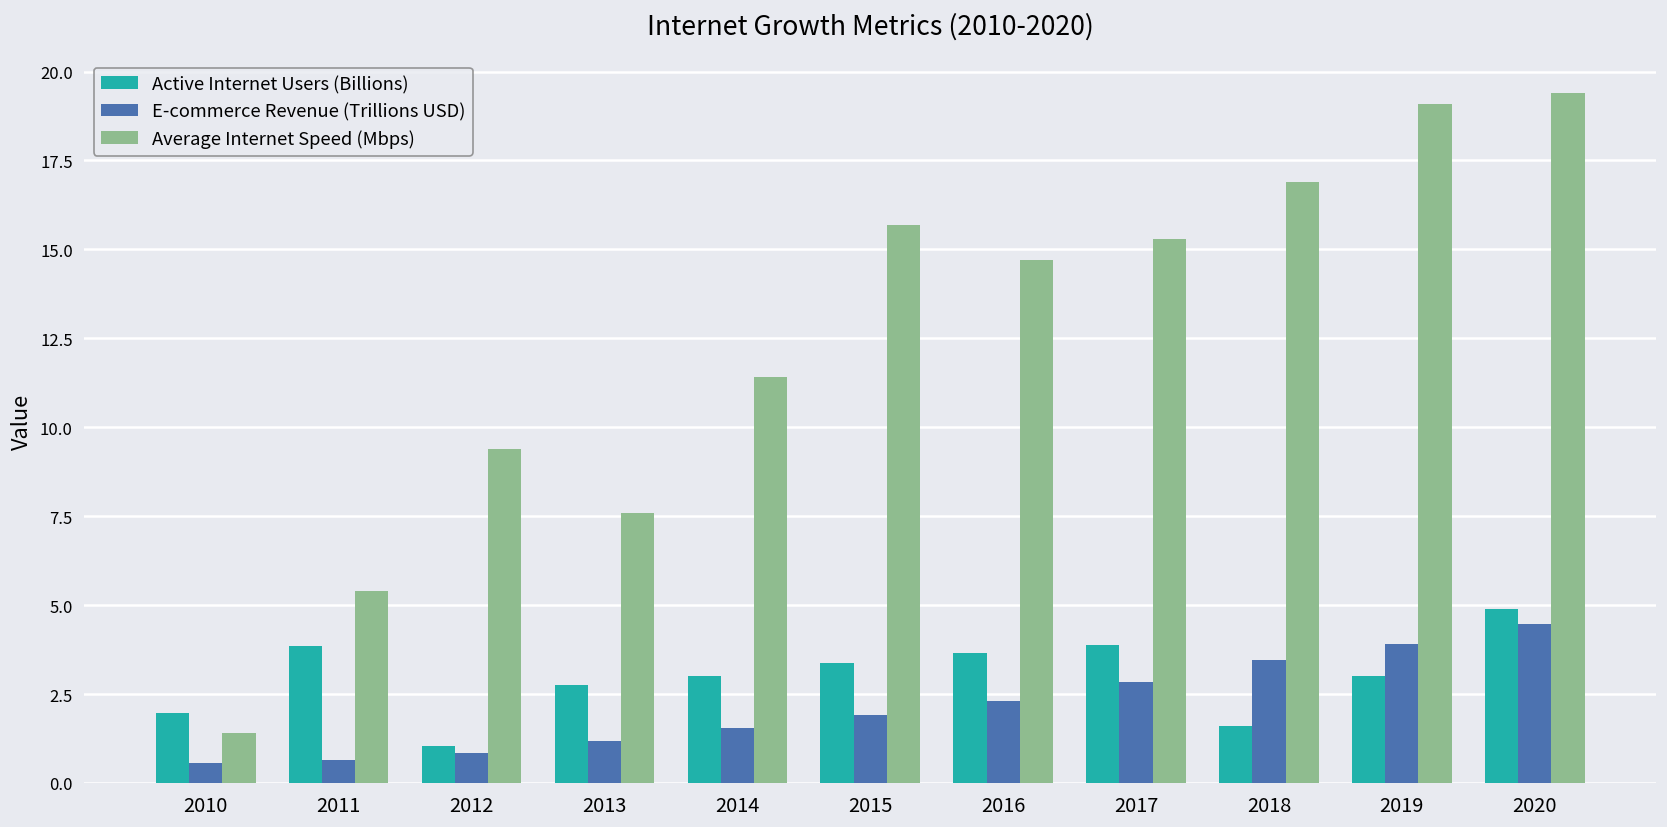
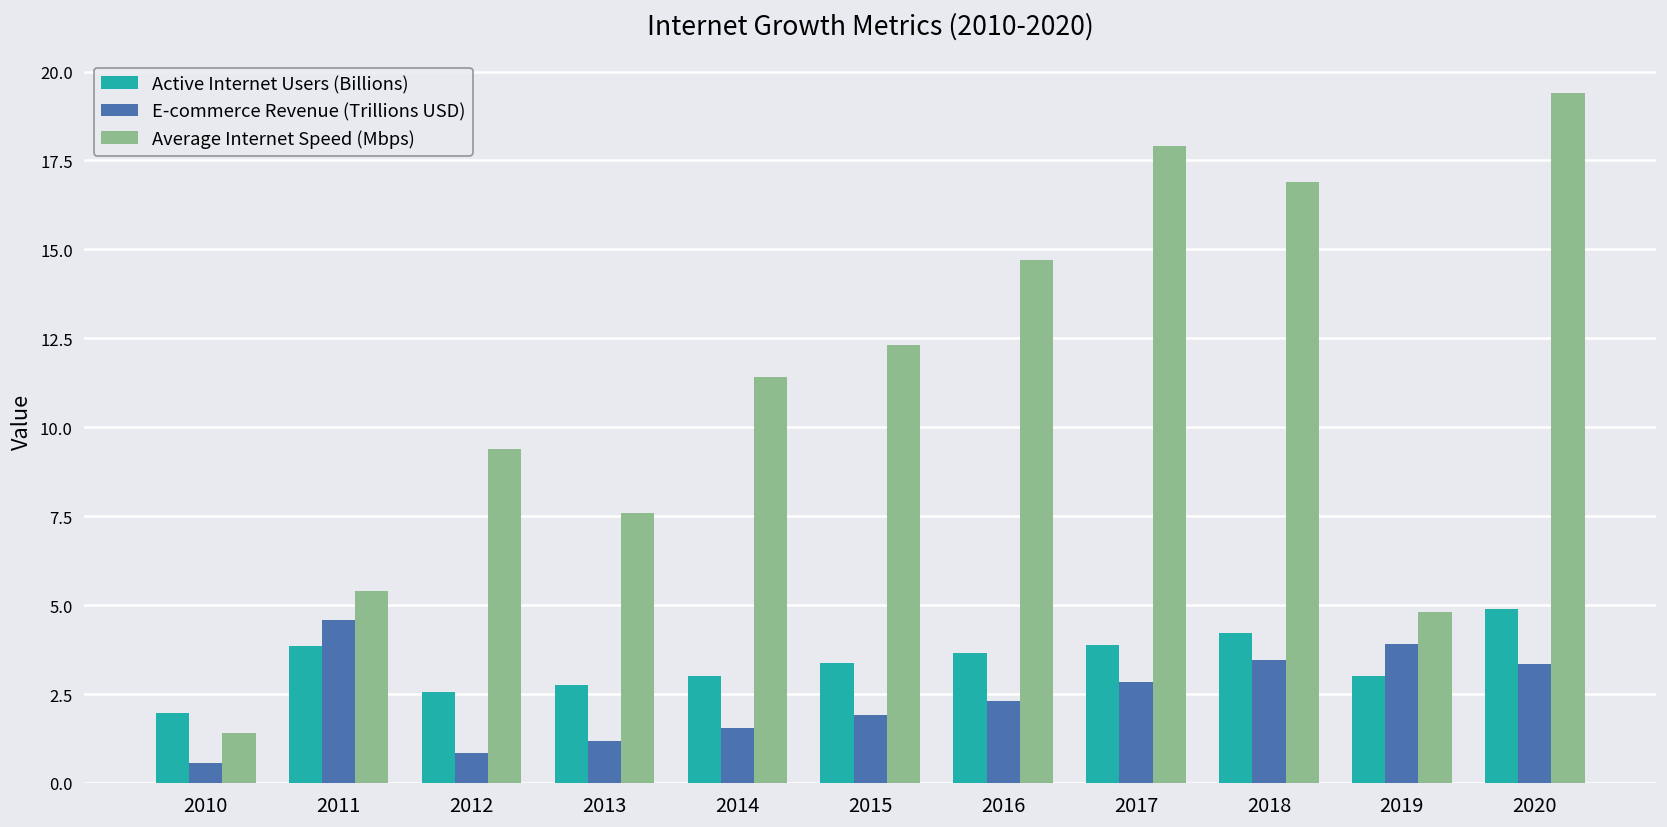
  {
    "Active Internet Users (Billions)": {
      "2010": 2.0,
      "2011": 3.9,
-     "2012": 1.0,
+     "2012": 2.6,
      "2013": 2.8,
      "2014": 3.0,
      "2015": 3.4,
      "2016": 3.7,
      "2017": 3.9,
-     "2018": 1.6,
+     "2018": 4.2,
      "2019": 3.0,
      "2020": 4.9
    },
    "E-commerce Revenue (Trillions USD)": {
      "2010": 0.6,
-     "2011": 0.6,
+     "2011": 4.6,
      "2012": 0.9,
      "2013": 1.2,
      "2014": 1.5,
      "2015": 1.9,
      "2016": 2.3,
      "2017": 2.8,
      "2018": 3.5,
      "2019": 3.9,
-     "2020": 4.5
+     "2020": 3.3
    },
    "Average Internet Speed (Mbps)": {
      "2010": 1.4,
      "2011": 5.4,
      "2012": 9.4,
      "2013": 7.6,
      "2014": 11.4,
-     "2015": 15.7,
+     "2015": 12.3,
      "2016": 14.7,
-     "2017": 15.3,
+     "2017": 17.9,
      "2018": 16.9,
-     "2019": 19.1,
+     "2019": 4.8,
      "2020": 19.4
    }
  }
